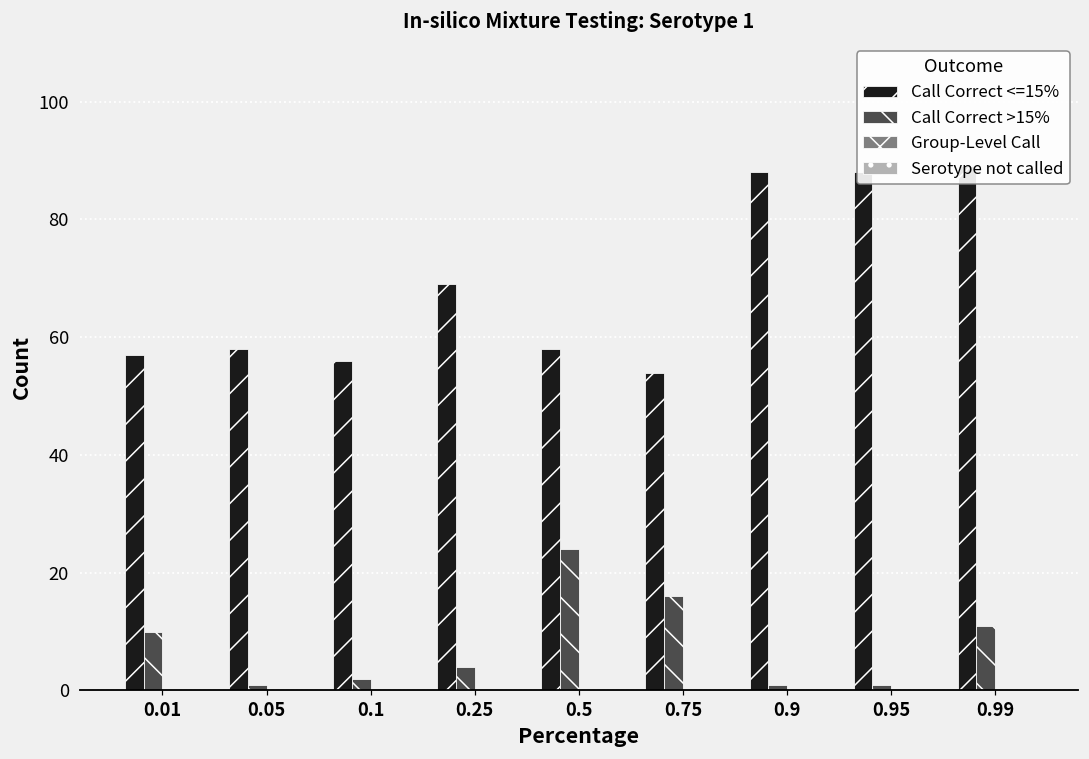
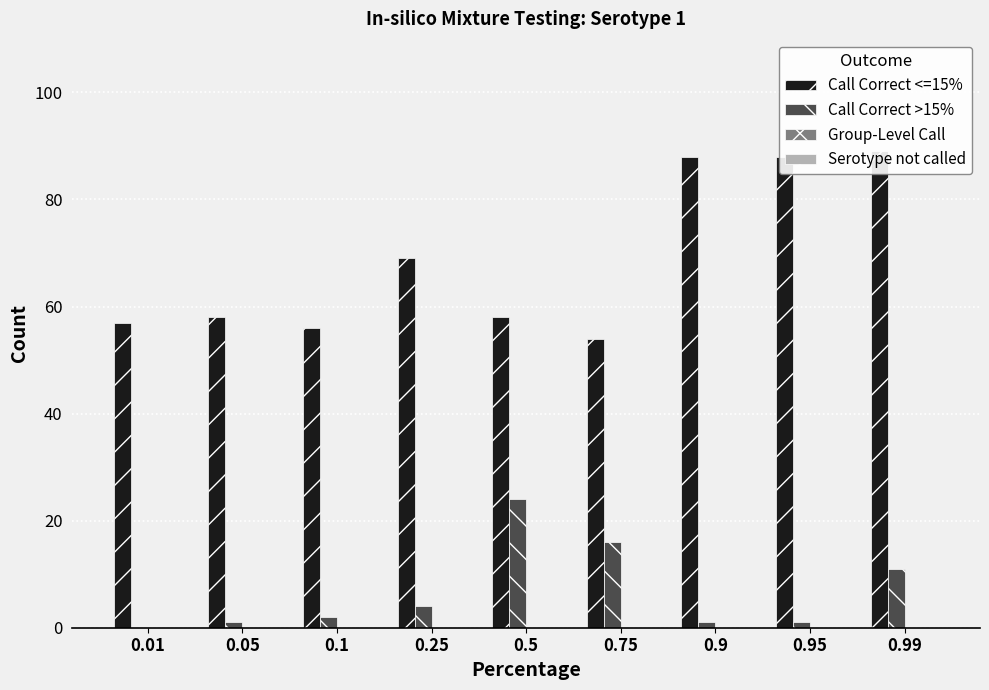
  {
    "Call Correct <=15%": {
      "0.01": 57,
      "0.05": 58,
      "0.1": 56,
      "0.25": 69,
      "0.5": 58,
      "0.75": 54,
      "0.9": 88
    },
    "Call Correct >15%": {
-     "0.01": 10,
+     "0.01": 0,
      "0.05": 1,
      "0.1": 2,
      "0.25": 4,
      "0.5": 24,
      "0.75": 16,
      "0.9": 1,
      "0.95": 1,
      "0.99": 11
    },
    "Group-Level Call": {
      "0.01": 0,
      "0.05": 0,
      "0.1": 0,
      "0.25": 0,
      "0.5": 0,
      "0.75": 0,
      "0.9": 0,
      "0.95": 0,
      "0.99": 0
    },
    "Serotype not called": {
      "0.01": 0,
      "0.05": 0,
      "0.1": 0,
      "0.25": 0,
      "0.5": 0,
      "0.75": 0,
      "0.9": 0,
      "0.95": 0,
      "0.99": 0
    }
  }
